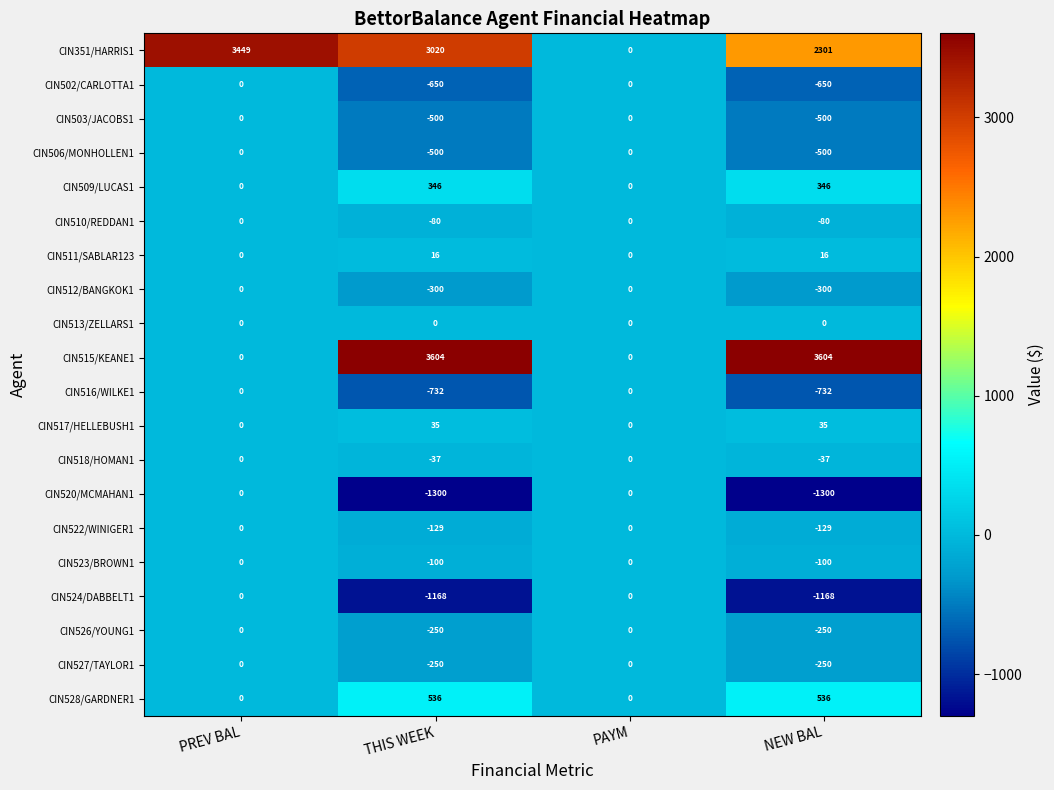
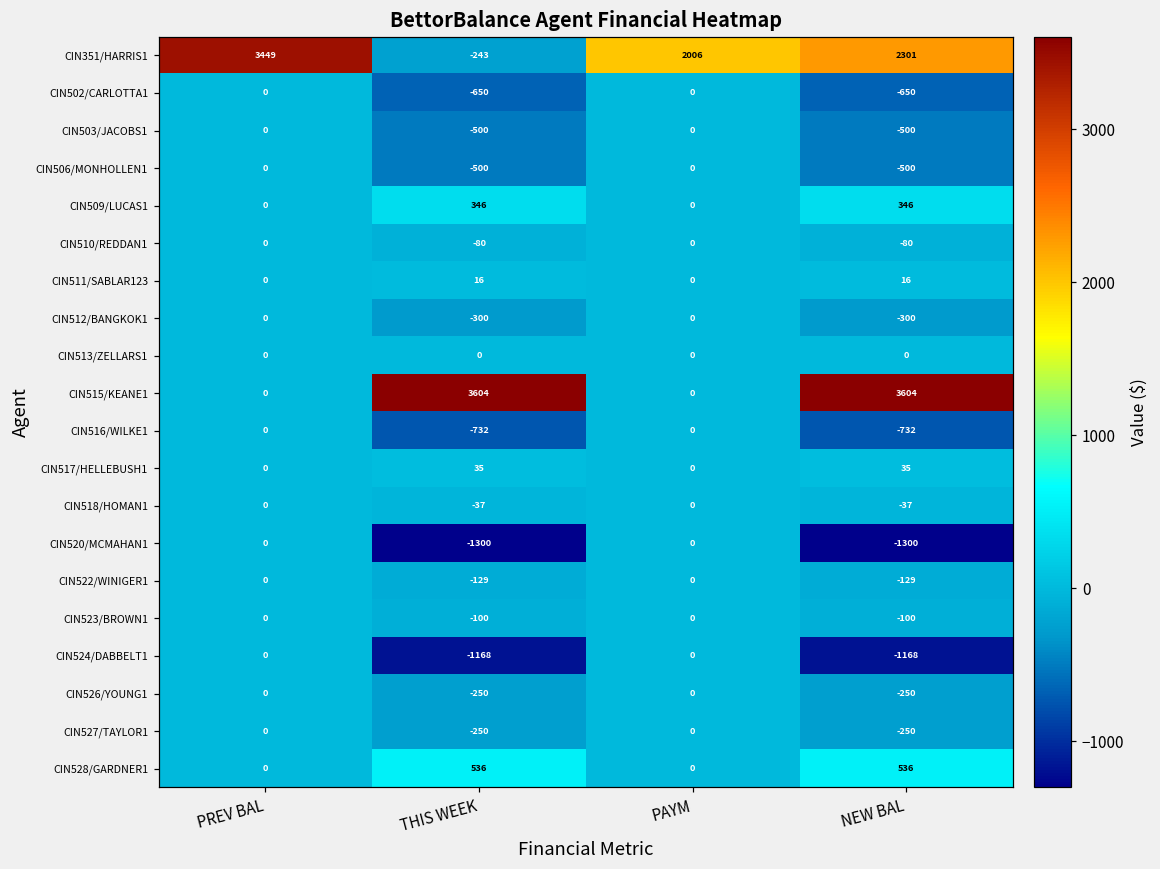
  {
    "CIN351/HARRIS1": {
      "PREV BAL": 3449,
-     "THIS WEEK": 3020,
-     "PAYM": 0,
+     "THIS WEEK": -243,
+     "PAYM": 2006,
      "NEW BAL": 2301
    },
    "CIN502/CARLOTTA1": {
      "PREV BAL": 0,
      "THIS WEEK": -650,
      "PAYM": 0,
      "NEW BAL": -650
    },
    "CIN503/JACOBS1": {
      "PREV BAL": 0,
      "THIS WEEK": -500,
      "PAYM": 0,
      "NEW BAL": -500
    },
    "CIN506/MONHOLLEN1": {
      "PREV BAL": 0,
      "THIS WEEK": -500,
      "PAYM": 0,
      "NEW BAL": -500
    },
    "CIN509/LUCAS1": {
      "PREV BAL": 0,
      "THIS WEEK": 346,
      "PAYM": 0,
      "NEW BAL": 346
    },
    "CIN510/REDDAN1": {
      "PREV BAL": 0,
      "THIS WEEK": -80,
      "PAYM": 0,
      "NEW BAL": -80
    },
    "CIN511/SABLAR123": {
      "PREV BAL": 0,
      "THIS WEEK": 16,
      "PAYM": 0,
      "NEW BAL": 16
    },
    "CIN512/BANGKOK1": {
      "PREV BAL": 0,
      "THIS WEEK": -300,
      "PAYM": 0,
      "NEW BAL": -300
    },
    "CIN513/ZELLARS1": {
      "PREV BAL": 0,
      "THIS WEEK": 0,
      "PAYM": 0,
      "NEW BAL": 0
    },
    "CIN515/KEANE1": {
      "PREV BAL": 0,
      "THIS WEEK": 3604,
      "PAYM": 0,
      "NEW BAL": 3604
    },
    "CIN516/WILKE1": {
      "PREV BAL": 0,
      "THIS WEEK": -732,
      "PAYM": 0,
      "NEW BAL": -732
    },
    "CIN517/HELLEBUSH1": {
      "PREV BAL": 0,
      "THIS WEEK": 35,
      "PAYM": 0,
      "NEW BAL": 35
    },
    "CIN518/HOMAN1": {
      "PREV BAL": 0,
      "THIS WEEK": -37,
      "PAYM": 0,
      "NEW BAL": -37
    },
    "CIN520/MCMAHAN1": {
      "PREV BAL": 0,
      "THIS WEEK": -1300,
      "PAYM": 0,
      "NEW BAL": -1300
    },
    "CIN522/WINIGER1": {
      "PREV BAL": 0,
      "THIS WEEK": -129,
      "PAYM": 0,
      "NEW BAL": -129
    },
    "CIN523/BROWN1": {
      "PREV BAL": 0,
      "THIS WEEK": -100,
      "PAYM": 0,
      "NEW BAL": -100
    },
    "CIN524/DABBELT1": {
      "PREV BAL": 0,
      "THIS WEEK": -1168,
      "PAYM": 0,
      "NEW BAL": -1168
    },
    "CIN526/YOUNG1": {
      "PREV BAL": 0,
      "THIS WEEK": -250,
      "PAYM": 0,
      "NEW BAL": -250
    },
    "CIN527/TAYLOR1": {
      "PREV BAL": 0,
      "THIS WEEK": -250,
      "PAYM": 0,
      "NEW BAL": -250
    },
    "CIN528/GARDNER1": {
      "PREV BAL": 0,
      "THIS WEEK": 536,
      "PAYM": 0,
      "NEW BAL": 536
    }
  }
